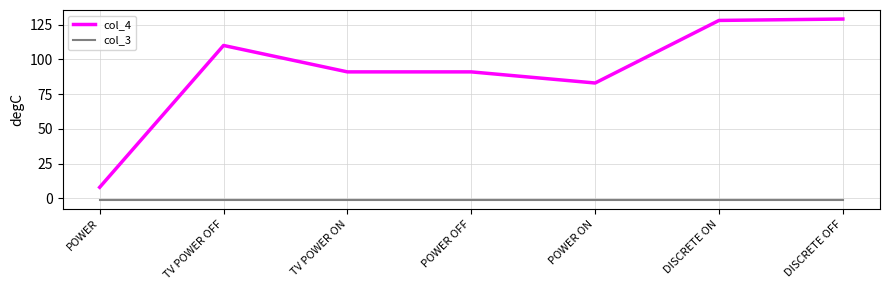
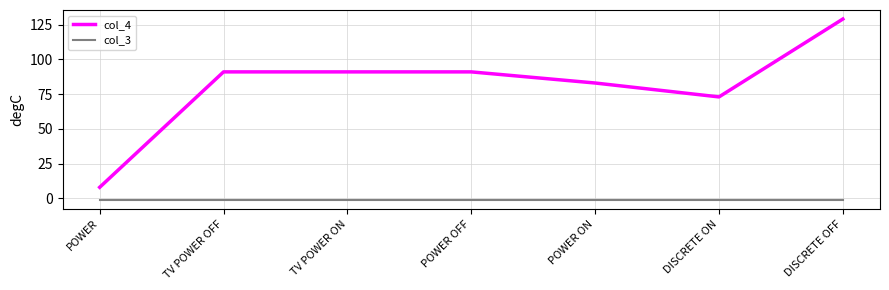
  {
    "col_4": {
      "POWER": 8,
-     "TV POWER OFF": 110,
+     "TV POWER OFF": 91,
      "TV POWER ON": 91,
      "POWER OFF": 91,
      "POWER ON": 83,
-     "DISCRETE ON": 128,
+     "DISCRETE ON": 73,
      "DISCRETE OFF": 129
    },
    "col_3": {
      "POWER": -1,
      "TV POWER OFF": -1,
      "TV POWER ON": -1,
      "POWER OFF": -1,
      "POWER ON": -1,
      "DISCRETE ON": -1,
      "DISCRETE OFF": -1
    }
  }
